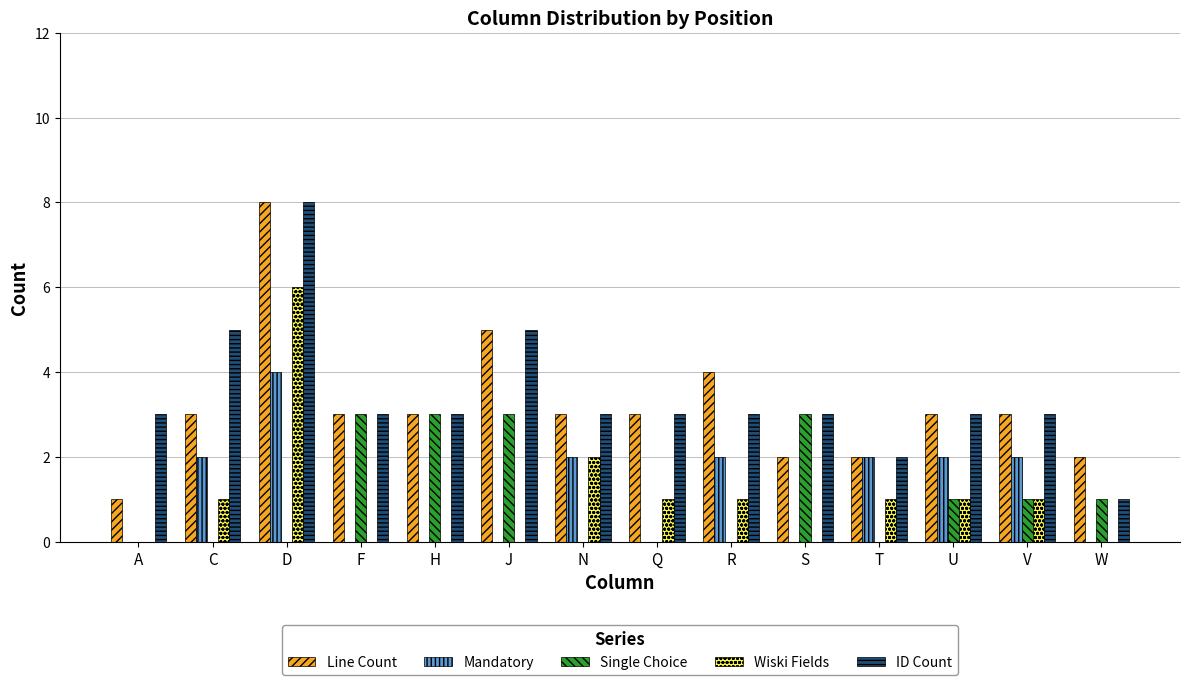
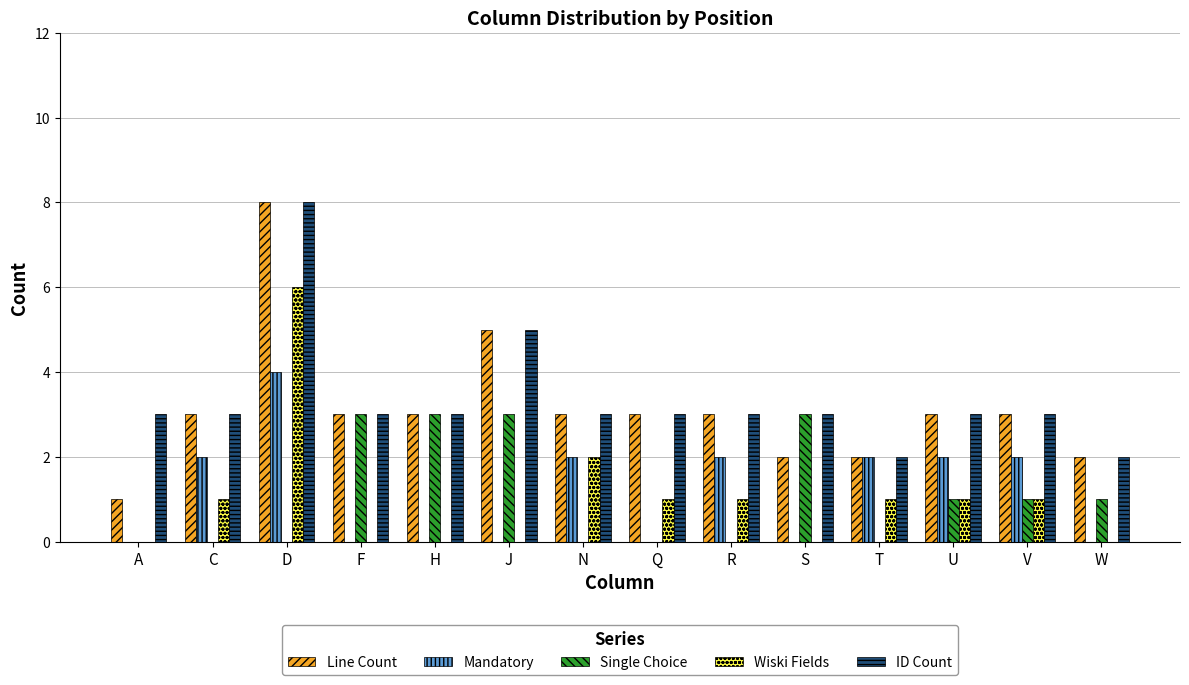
  {
    "Line Count": {
      "A": 1,
      "C": 3,
      "D": 8,
      "F": 3,
      "H": 3,
      "J": 5,
      "N": 3,
      "Q": 3,
-     "R": 4,
+     "R": 3,
      "S": 2,
      "T": 2,
      "U": 3,
      "V": 3,
      "W": 2
    },
    "Mandatory": {
      "A": 0,
      "C": 2,
      "D": 4,
      "F": 0,
      "H": 0,
      "J": 0,
      "N": 2,
      "Q": 0,
      "R": 2,
      "S": 0,
      "T": 2,
      "U": 2,
      "V": 2,
      "W": 0
    },
    "Single Choice": {
      "A": 0,
      "C": 0,
      "D": 0,
      "F": 3,
      "H": 3,
      "J": 3,
      "N": 0,
      "Q": 0,
      "R": 0,
      "S": 3,
      "T": 0,
      "U": 1,
      "V": 1,
      "W": 1
    },
    "Wiski Fields": {
      "A": 0,
      "C": 1,
      "D": 6,
      "F": 0,
      "H": 0,
      "J": 0,
      "N": 2,
      "Q": 1,
      "R": 1,
      "S": 0,
      "T": 1,
      "U": 1,
      "V": 1,
      "W": 0
    },
    "ID Count": {
      "A": 3,
-     "C": 5,
+     "C": 3,
      "D": 8,
      "F": 3,
      "H": 3,
      "J": 5,
      "N": 3,
      "Q": 3,
      "R": 3,
      "S": 3,
      "T": 2,
      "U": 3,
      "V": 3,
-     "W": 1
+     "W": 2
    }
  }
